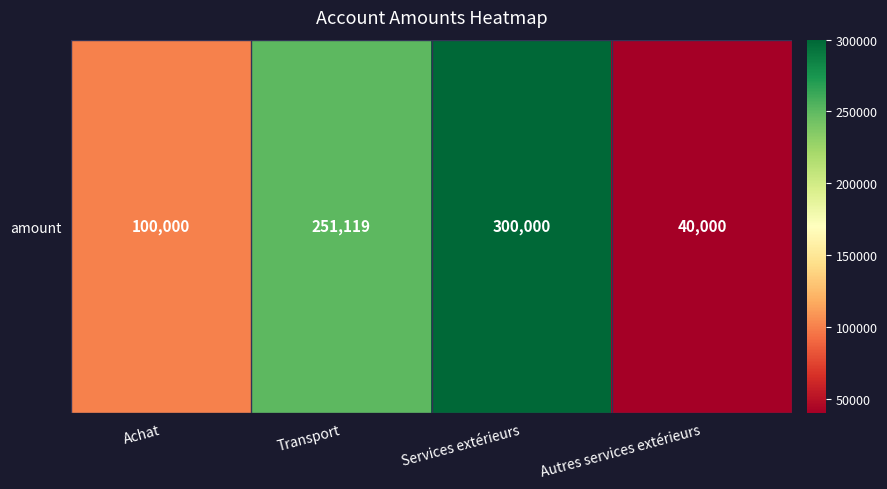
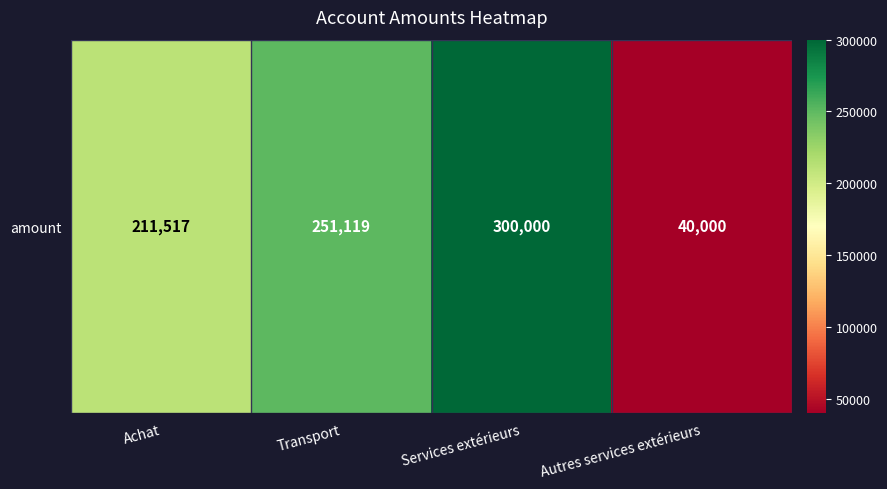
  {
    "amount": {
-     "Achat": "100,000",
+     "Achat": "211,517",
      "Transport": "251,119",
      "Services extérieurs": "300,000",
      "Autres services extérieurs": "40,000"
    }
  }
